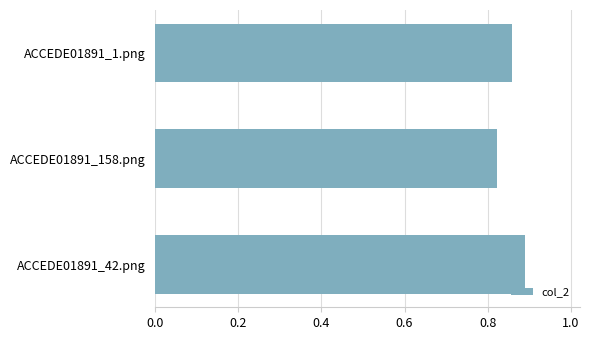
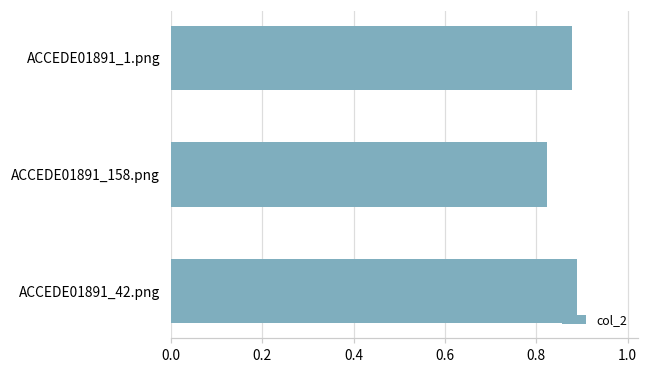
  {
-   "ACCEDE01891_1.png": 0.86,
+   "ACCEDE01891_1.png": 0.88,
    "ACCEDE01891_158.png": 0.82,
    "ACCEDE01891_42.png": 0.89
  }
